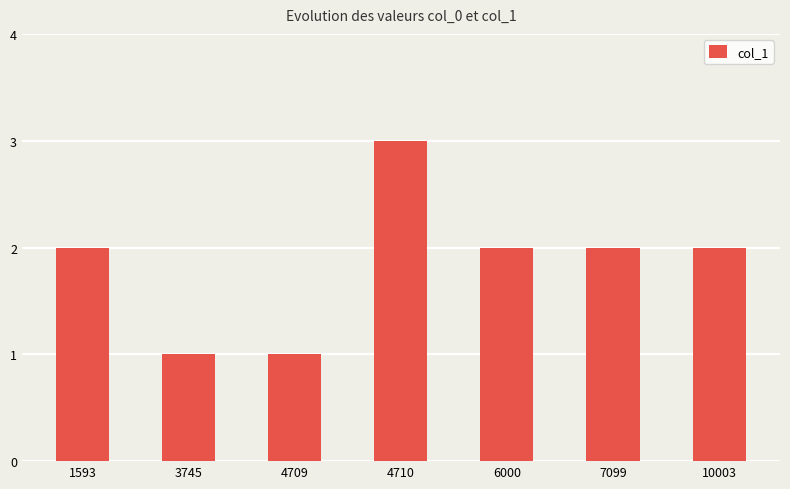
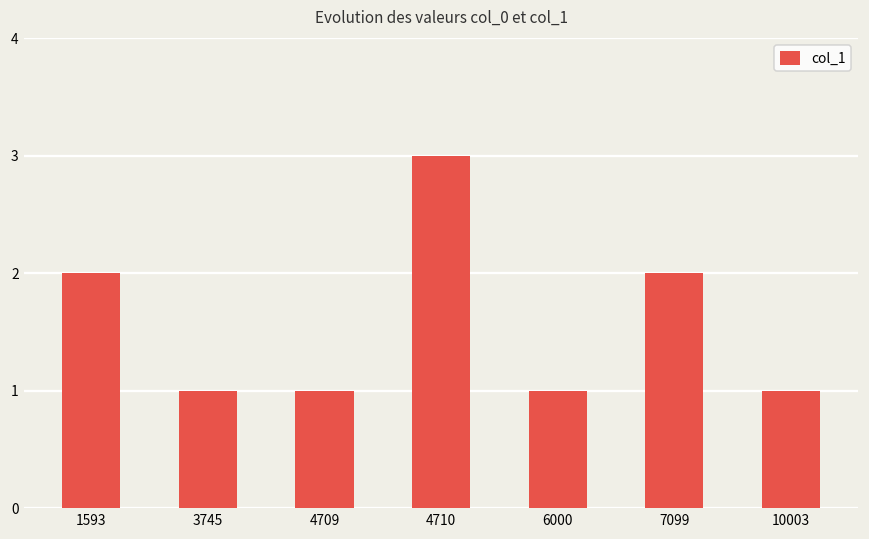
  {
    "1593": 2,
    "3745": 1,
    "4709": 1,
    "4710": 3,
-   "6000": 2,
+   "6000": 1,
    "7099": 2,
-   "10003": 2
+   "10003": 1
  }
